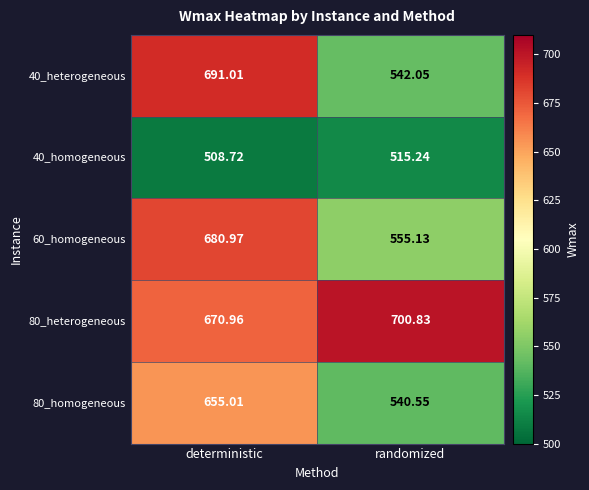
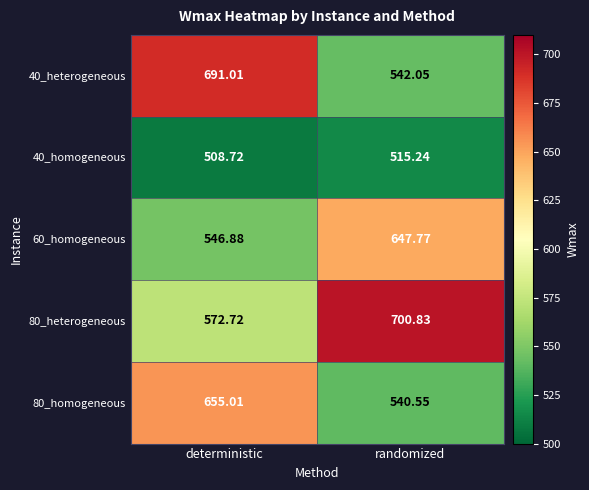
  {
    "40_heterogeneous": {
      "deterministic": 691.01,
      "randomized": 542.05
    },
    "40_homogeneous": {
      "deterministic": 508.72,
      "randomized": 515.24
    },
    "60_homogeneous": {
-     "deterministic": 680.97,
-     "randomized": 555.13
+     "deterministic": 546.88,
+     "randomized": 647.77
    },
    "80_heterogeneous": {
-     "deterministic": 670.96,
+     "deterministic": 572.72,
      "randomized": 700.83
    },
    "80_homogeneous": {
      "deterministic": 655.01,
      "randomized": 540.55
    }
  }
